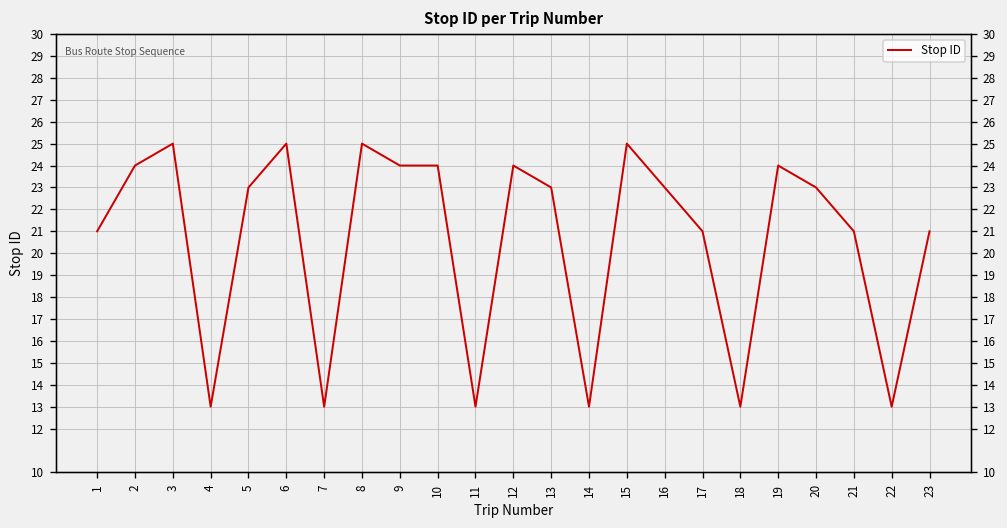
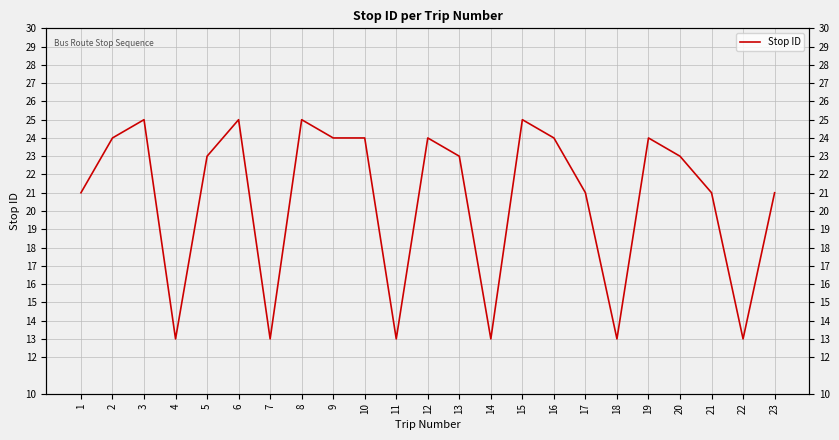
  {
    "1": 21,
    "2": 24,
    "3": 25,
    "4": 13,
    "5": 23,
    "6": 25,
    "7": 13,
    "8": 25,
    "9": 24,
    "10": 24,
    "11": 13,
    "12": 24,
    "13": 23,
    "14": 13,
    "15": 25,
-   "16": 23,
+   "16": 24,
    "17": 21,
    "18": 13,
    "19": 24,
    "20": 23,
    "21": 21,
    "22": 13,
    "23": 21
  }
